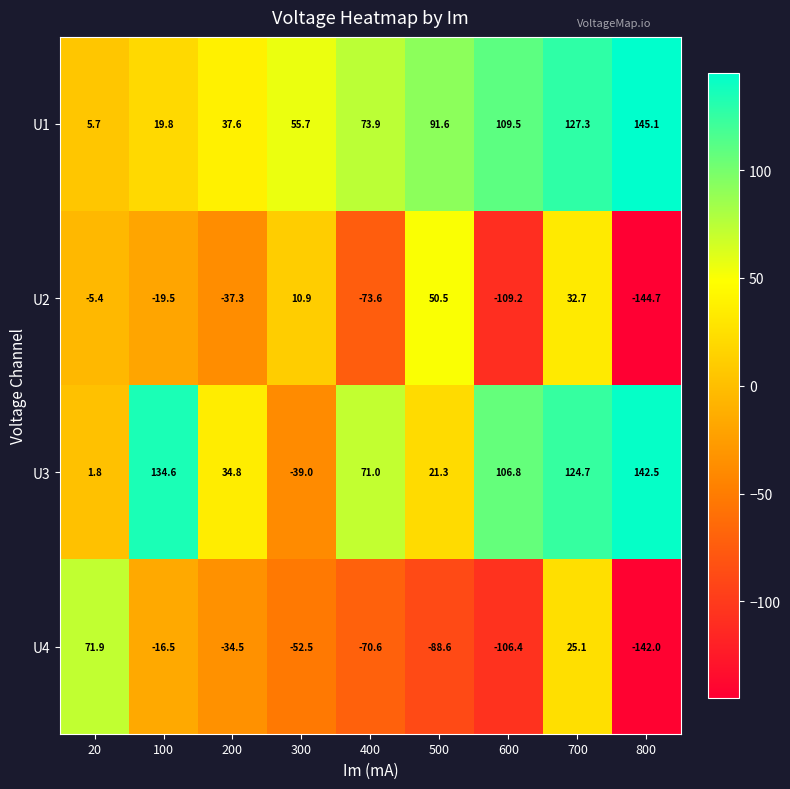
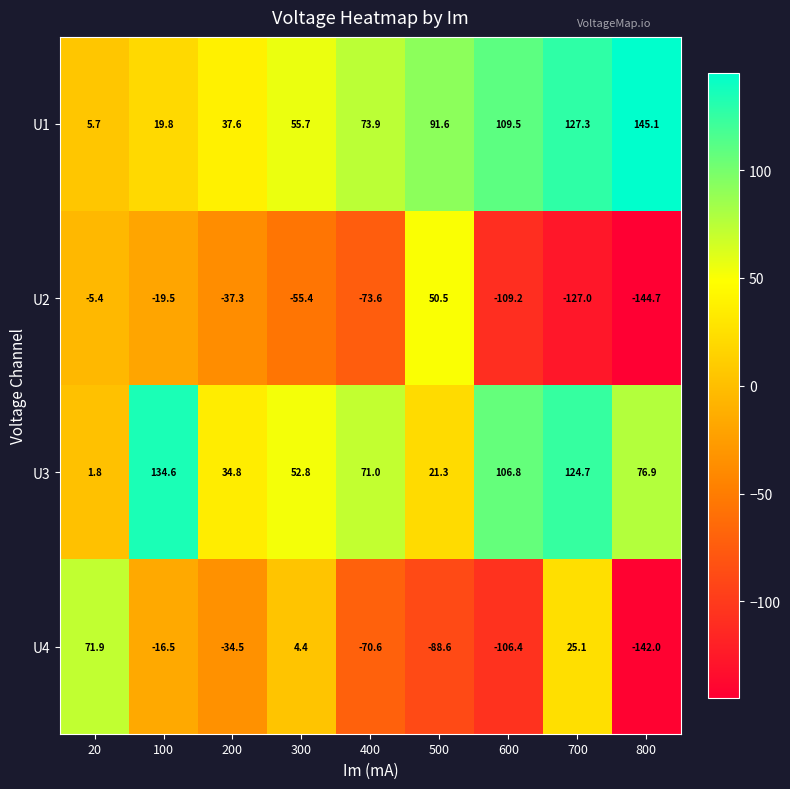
  {
    "U1": {
      "20": 5.7,
      "100": 19.8,
      "200": 37.6,
      "300": 55.7,
      "400": 73.9,
      "500": 91.6,
      "600": 109.5,
      "700": 127.3,
      "800": 145.1
    },
    "U2": {
      "20": -5.4,
      "100": -19.5,
      "200": -37.3,
-     "300": 10.9,
+     "300": -55.4,
      "400": -73.6,
      "500": 50.5,
      "600": -109.2,
-     "700": 32.7,
+     "700": -127.0,
      "800": -144.7
    },
    "U3": {
      "20": 1.8,
      "100": 134.6,
      "200": 34.8,
-     "300": -39.0,
+     "300": 52.8,
      "400": 71.0,
      "500": 21.3,
      "600": 106.8,
      "700": 124.7,
-     "800": 142.5
+     "800": 76.9
    },
    "U4": {
      "20": 71.9,
      "100": -16.5,
      "200": -34.5,
-     "300": -52.5,
+     "300": 4.4,
      "400": -70.6,
      "500": -88.6,
      "600": -106.4,
      "700": 25.1,
      "800": -142.0
    }
  }
